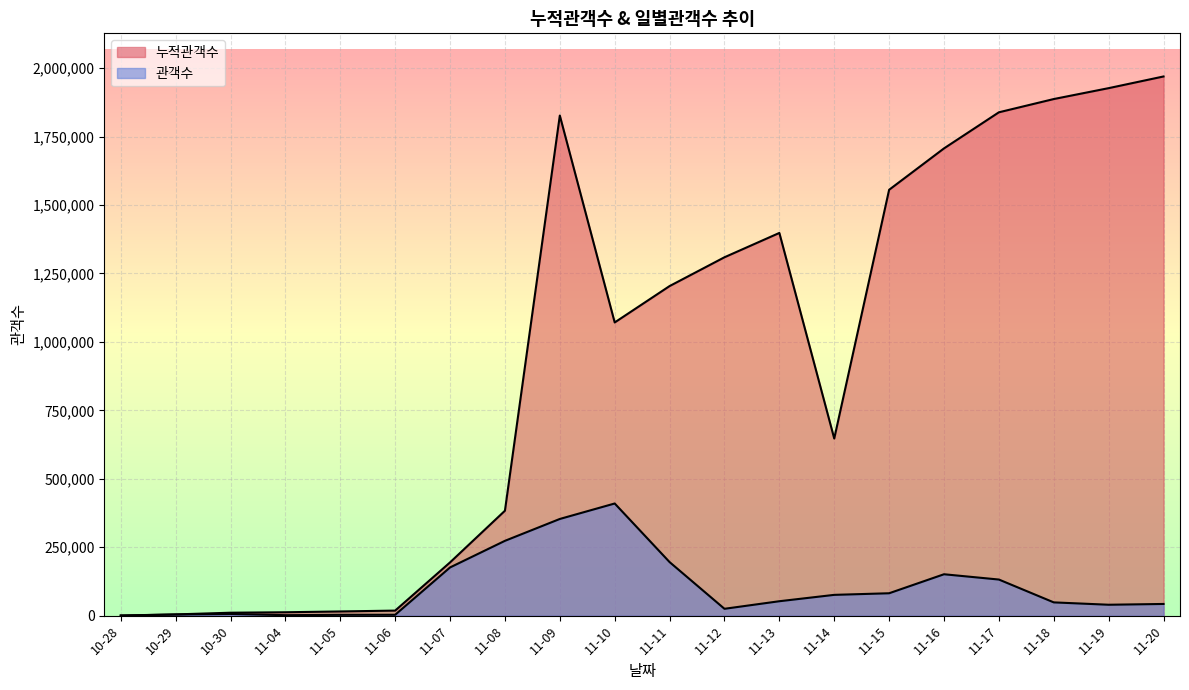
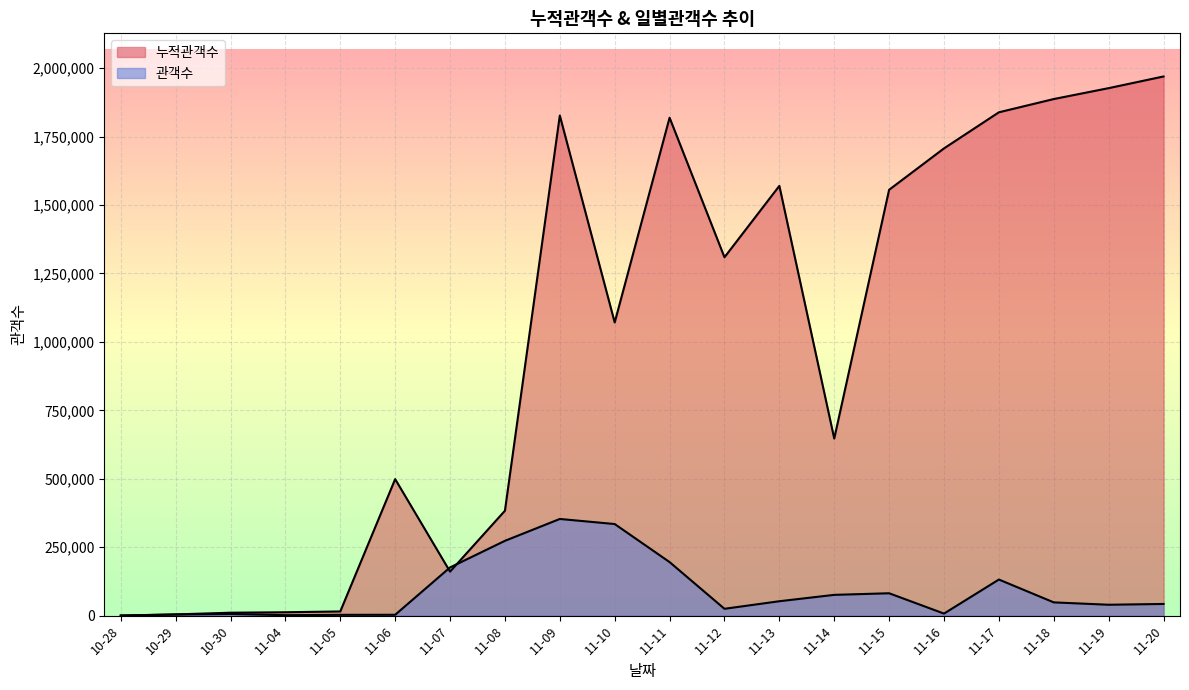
  {
    "누적관객수": {
      "11-04": "10,000",
      "11-05": "20,000",
-     "11-06": "20,000",
-     "11-07": "190,000",
+     "11-06": "500,000",
+     "11-07": "160,000",
      "11-08": "380,000",
      "11-09": "1,830,000",
      "11-10": "1,070,000",
-     "11-11": "1,200,000",
+     "11-11": "1,820,000",
      "11-12": "1,310,000",
-     "11-13": "1,400,000",
+     "11-13": "1,570,000",
      "11-14": "650,000",
      "11-15": "1,560,000",
      "11-16": "1,710,000",
      "11-17": "1,840,000",
      "11-18": "1,890,000",
      "11-19": "1,930,000",
      "11-20": "1,970,000"
    },
    "관객수": {
      "11-04": "0",
      "11-05": "0",
      "11-06": "0",
      "11-07": "180,000",
      "11-08": "270,000",
      "11-09": "350,000",
-     "11-10": "410,000",
+     "11-10": "330,000",
      "11-11": "200,000",
      "11-12": "20,000",
      "11-13": "50,000",
      "11-14": "80,000",
      "11-15": "80,000",
-     "11-16": "150,000",
+     "11-16": "10,000",
      "11-17": "130,000",
      "11-18": "50,000",
      "11-19": "40,000",
      "11-20": "40,000"
    }
  }
